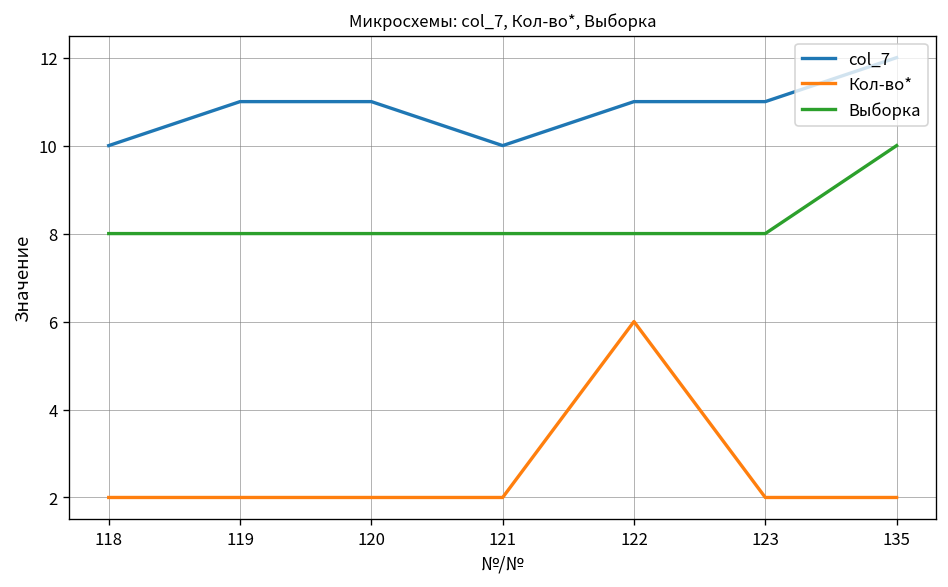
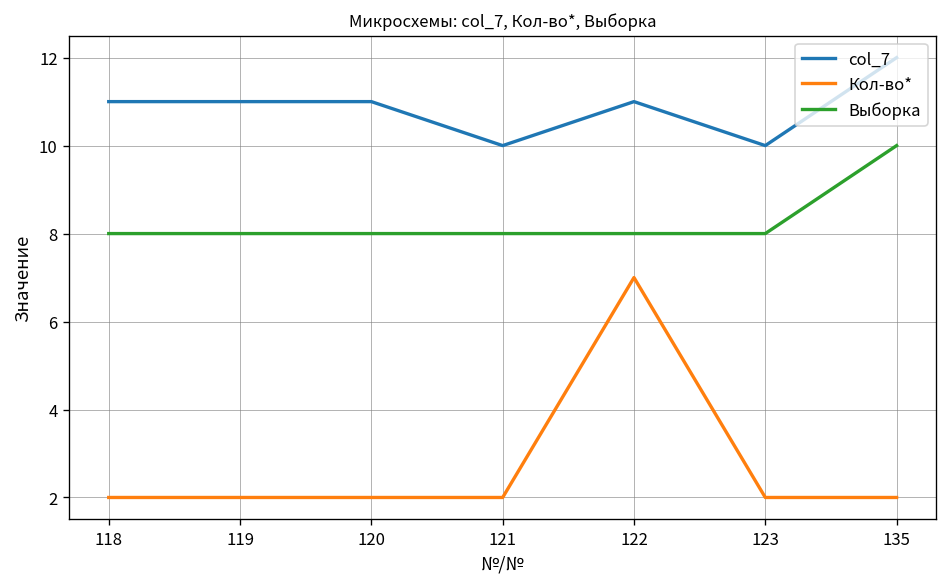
  {
    "col_7": {
-     "118": 10,
+     "118": 11,
      "119": 11,
      "120": 11,
      "121": 10,
      "122": 11,
-     "123": 11
+     "123": 10
    },
    "Кол-во*": {
      "118": 2,
      "119": 2,
      "120": 2,
      "121": 2,
-     "122": 6,
+     "122": 7,
      "123": 2,
      "135": 2
    },
    "Выборка": {
      "118": 8,
      "119": 8,
      "120": 8,
      "121": 8,
      "122": 8,
      "123": 8,
      "135": 10
    }
  }
